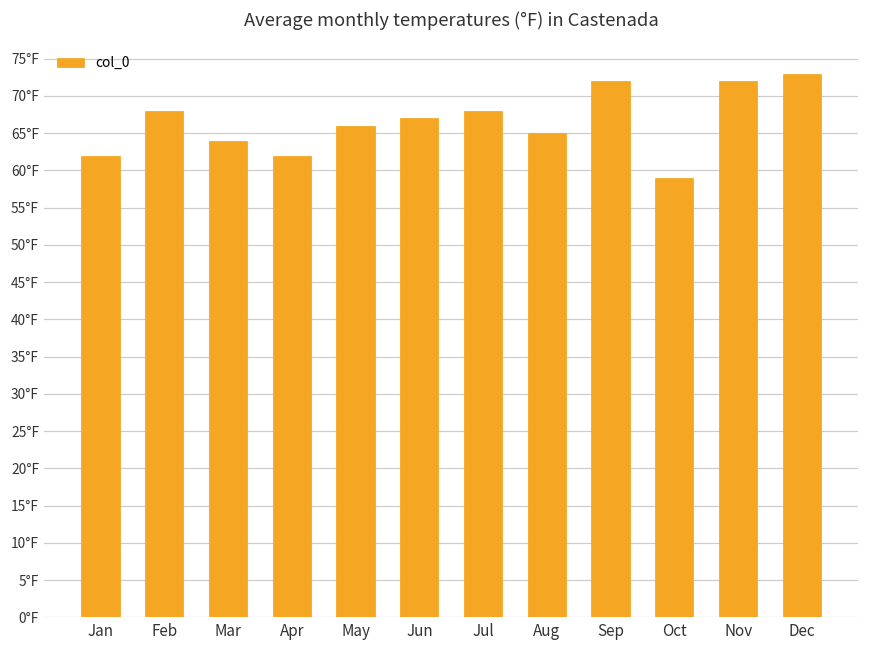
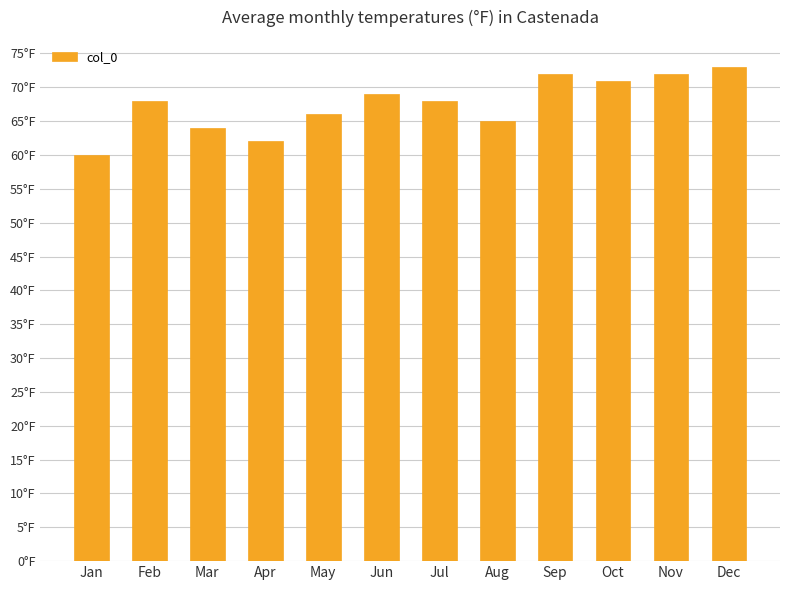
  {
-   "Jan": "62°F",
+   "Jan": "60°F",
    "Feb": "68°F",
    "Mar": "64°F",
    "Apr": "62°F",
    "May": "66°F",
-   "Jun": "67°F",
+   "Jun": "69°F",
    "Jul": "68°F",
    "Aug": "65°F",
    "Sep": "72°F",
-   "Oct": "59°F",
+   "Oct": "71°F",
    "Nov": "72°F",
    "Dec": "73°F"
  }
